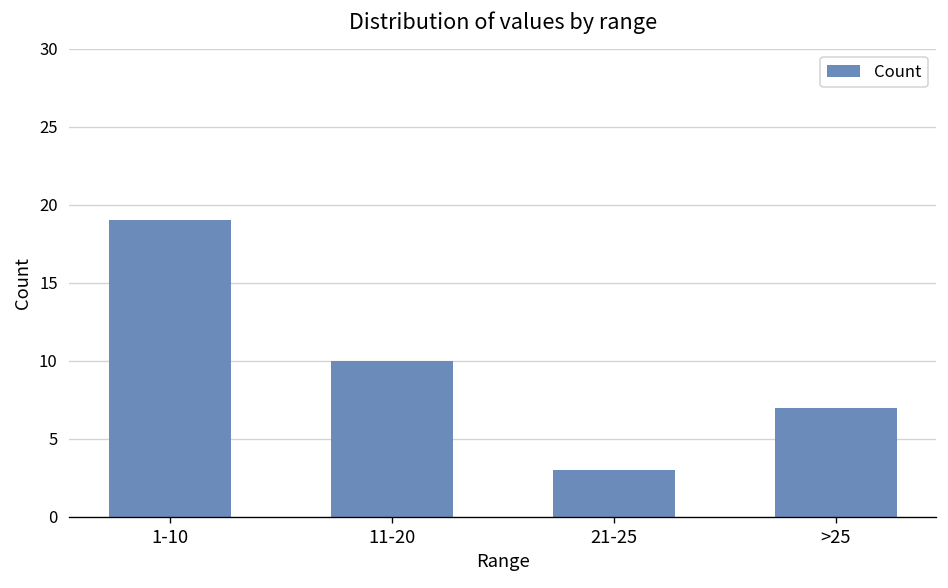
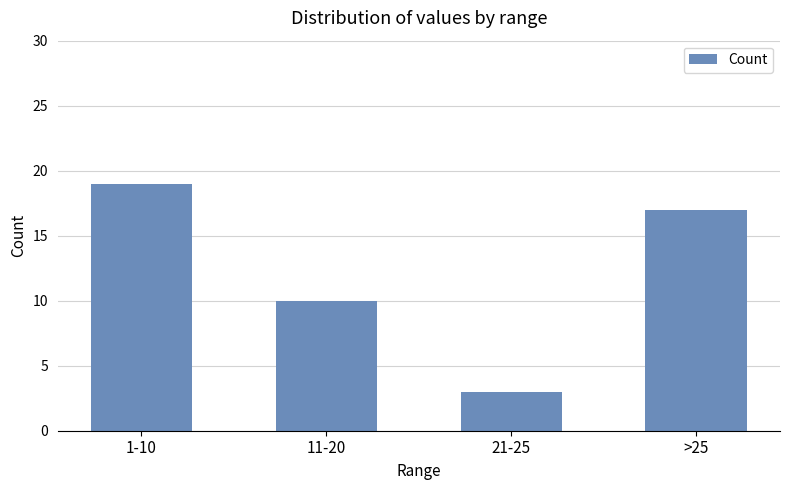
  {
    "1-10": 19,
    "11-20": 10,
    "21-25": 3,
-   ">25": 7
+   ">25": 17
  }
